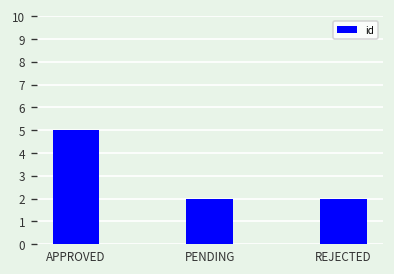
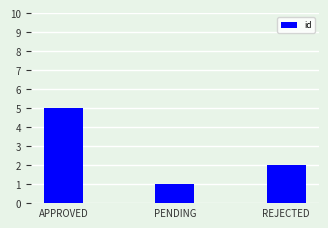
  {
    "APPROVED": 5,
-   "PENDING": 2,
+   "PENDING": 1,
    "REJECTED": 2
  }
